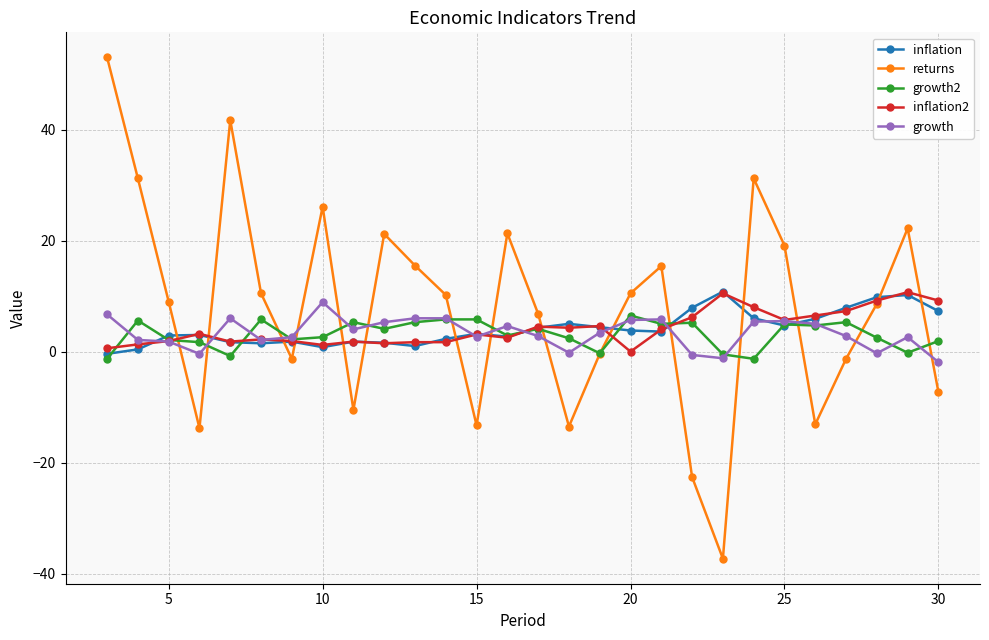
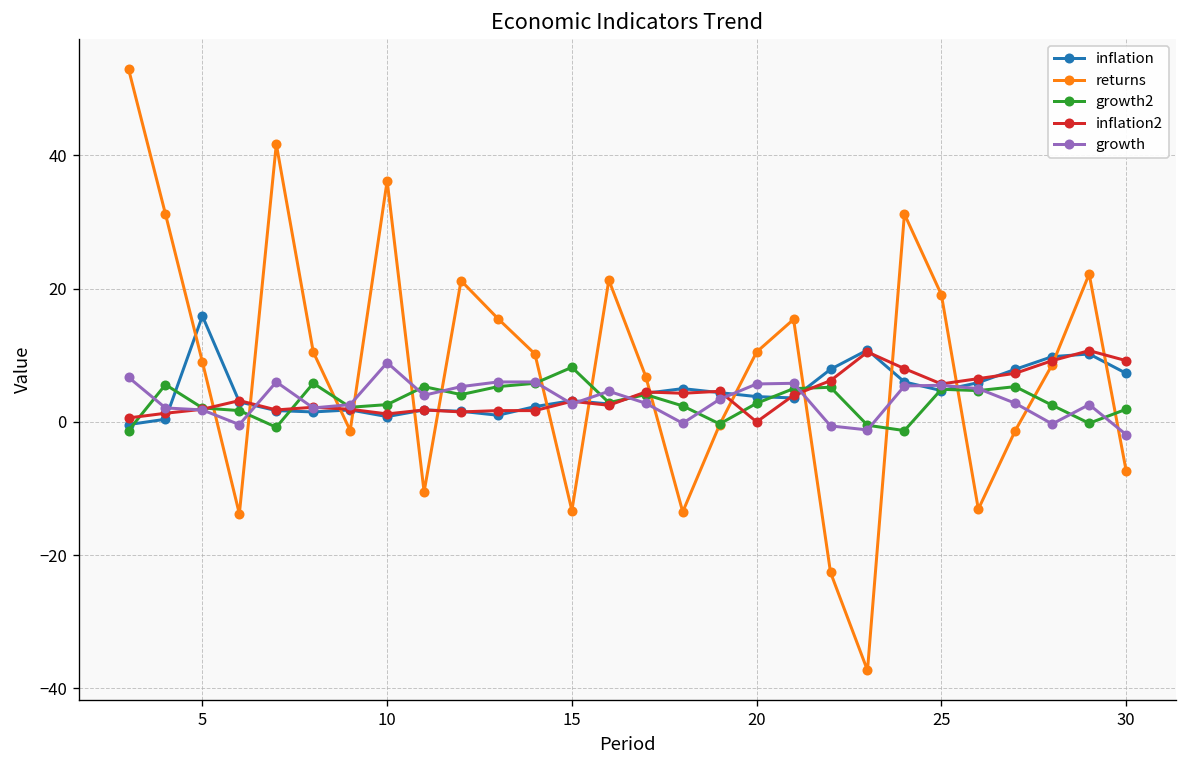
  {
    "inflation": {
-     "5": 3,
+     "5": 16,
      "20": 4,
      "30": 7
    },
    "returns": {
      "5": 9,
-     "10": 26,
+     "10": 36,
      "15": -13,
      "20": 11,
      "25": 19,
      "30": -7
    },
    "growth2": {
      "10": 3,
-     "15": 6,
-     "20": 7,
+     "15": 8,
+     "20": 3,
      "30": 2
    },
    "inflation2": {
      "20": 0,
      "30": 9
    },
    "growth": {
      "10": 9,
      "20": 6,
      "30": -2
    }
  }
